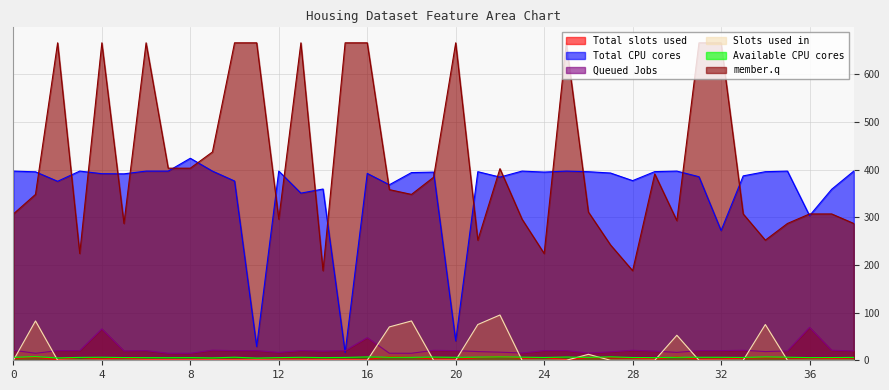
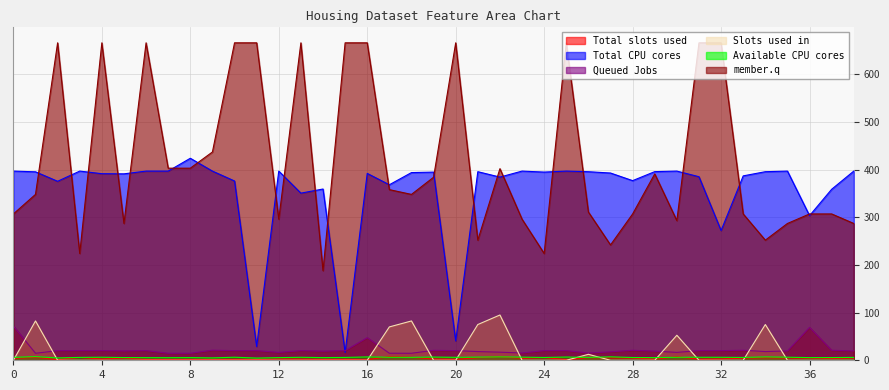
  {
    "Total CPU cores": {
      "0": 400,
      "4": 390,
      "8": 420,
      "12": 400,
      "16": 390,
      "20": 40,
      "24": 390,
      "28": 380,
      "32": 270
    },
    "Queued Jobs": {
-     "0": 20,
-     "4": 70,
+     "0": 70,
+     "4": 20,
      "8": 10,
      "12": 20,
      "16": 50,
      "20": 20,
      "24": 20,
      "28": 20,
      "32": 20,
      "36": 70
    },
    "Slots used in": {
      "24": 0
    },
    "Available CPU cores": {
      "16": 10
    },
    "member.q": {
      "0": 310,
      "4": 670,
      "8": 400,
      "12": 300,
      "16": 670,
      "20": 670,
      "24": 220,
-     "28": 190
+     "28": 310
    }
  }
